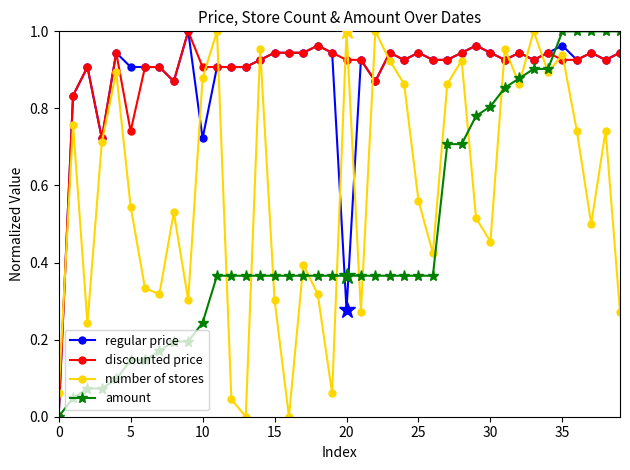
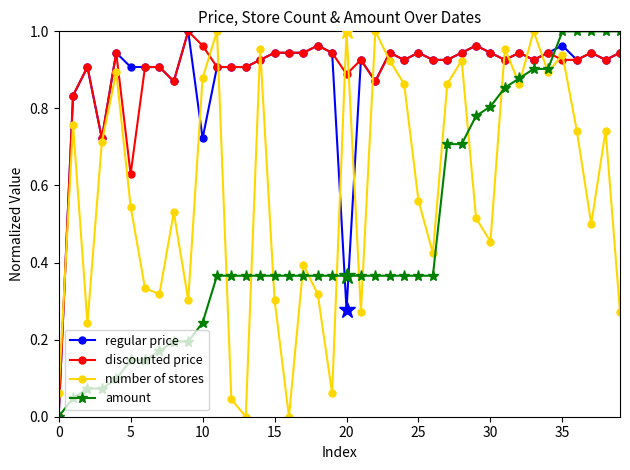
  {
    "discounted price": {
-     "5": 0.74,
-     "10": 0.91,
-     "20": 0.93,
+     "5": 0.63,
+     "10": 0.96,
+     "20": 0.89,
      "35": 0.93
    }
  }
